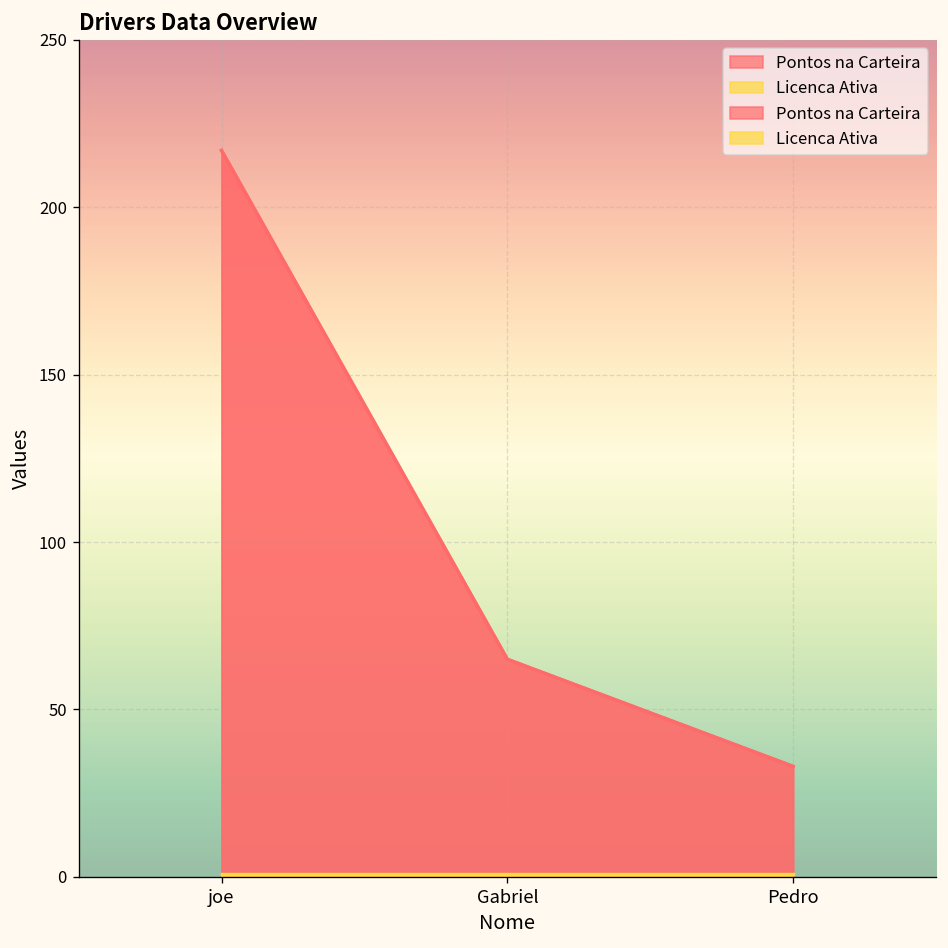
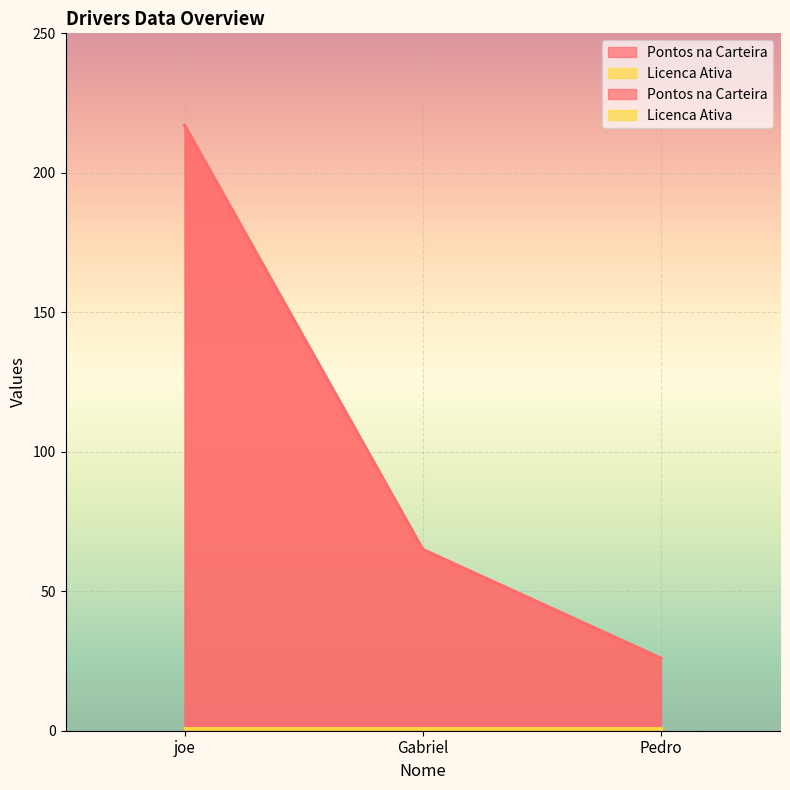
  {
    "Pontos na Carteira": {
      "joe": 217,
      "Gabriel": 65,
-     "Pedro": 33
+     "Pedro": 26
    },
    "Licenca Ativa": {
      "joe": 1,
      "Gabriel": 1,
      "Pedro": 1
    }
  }
